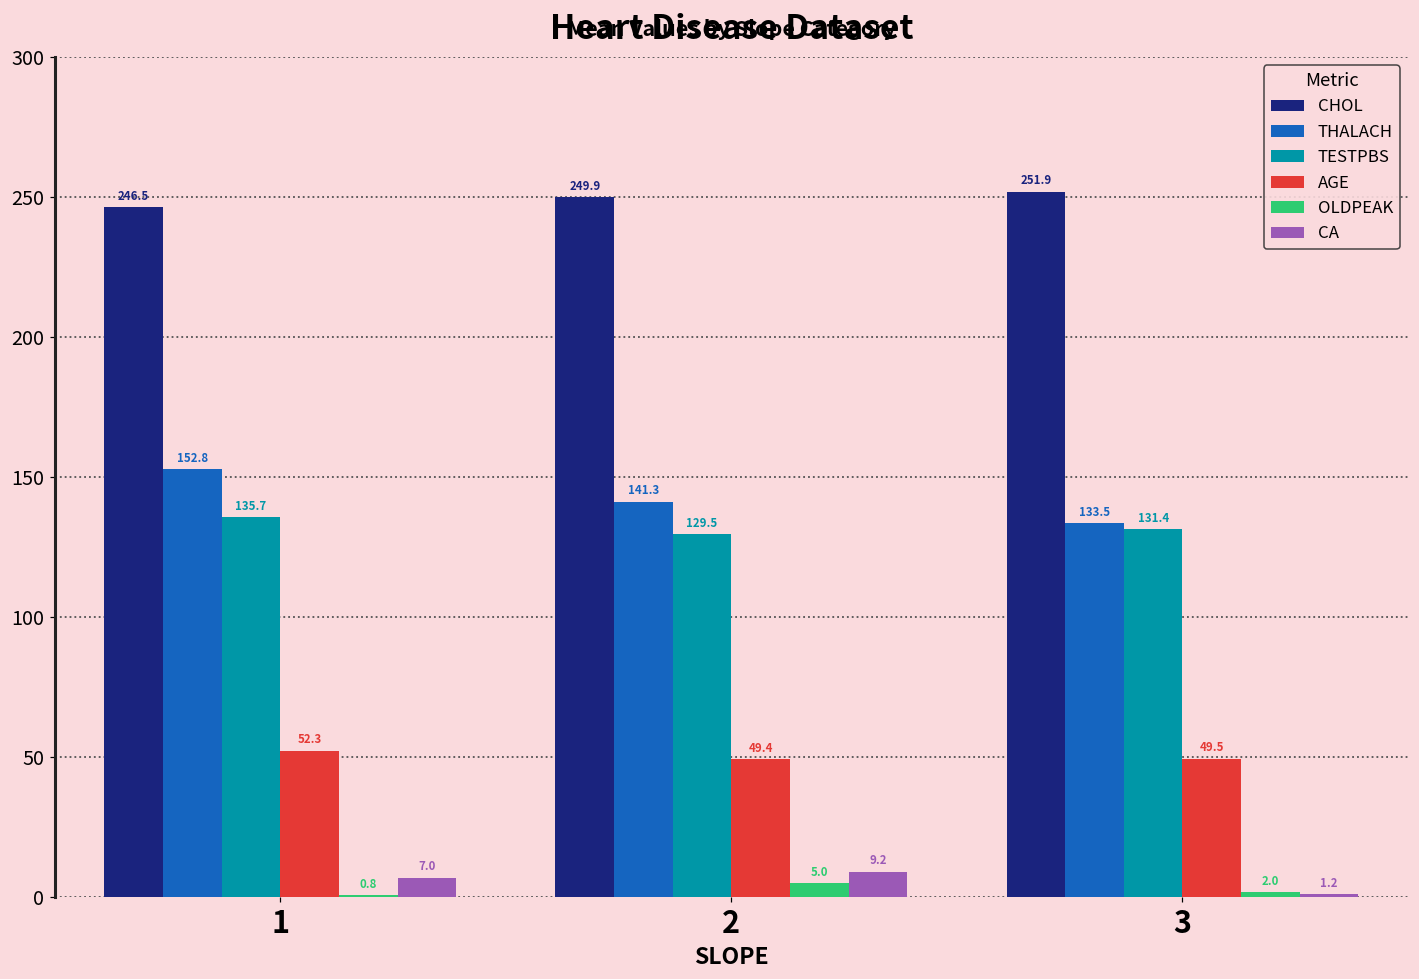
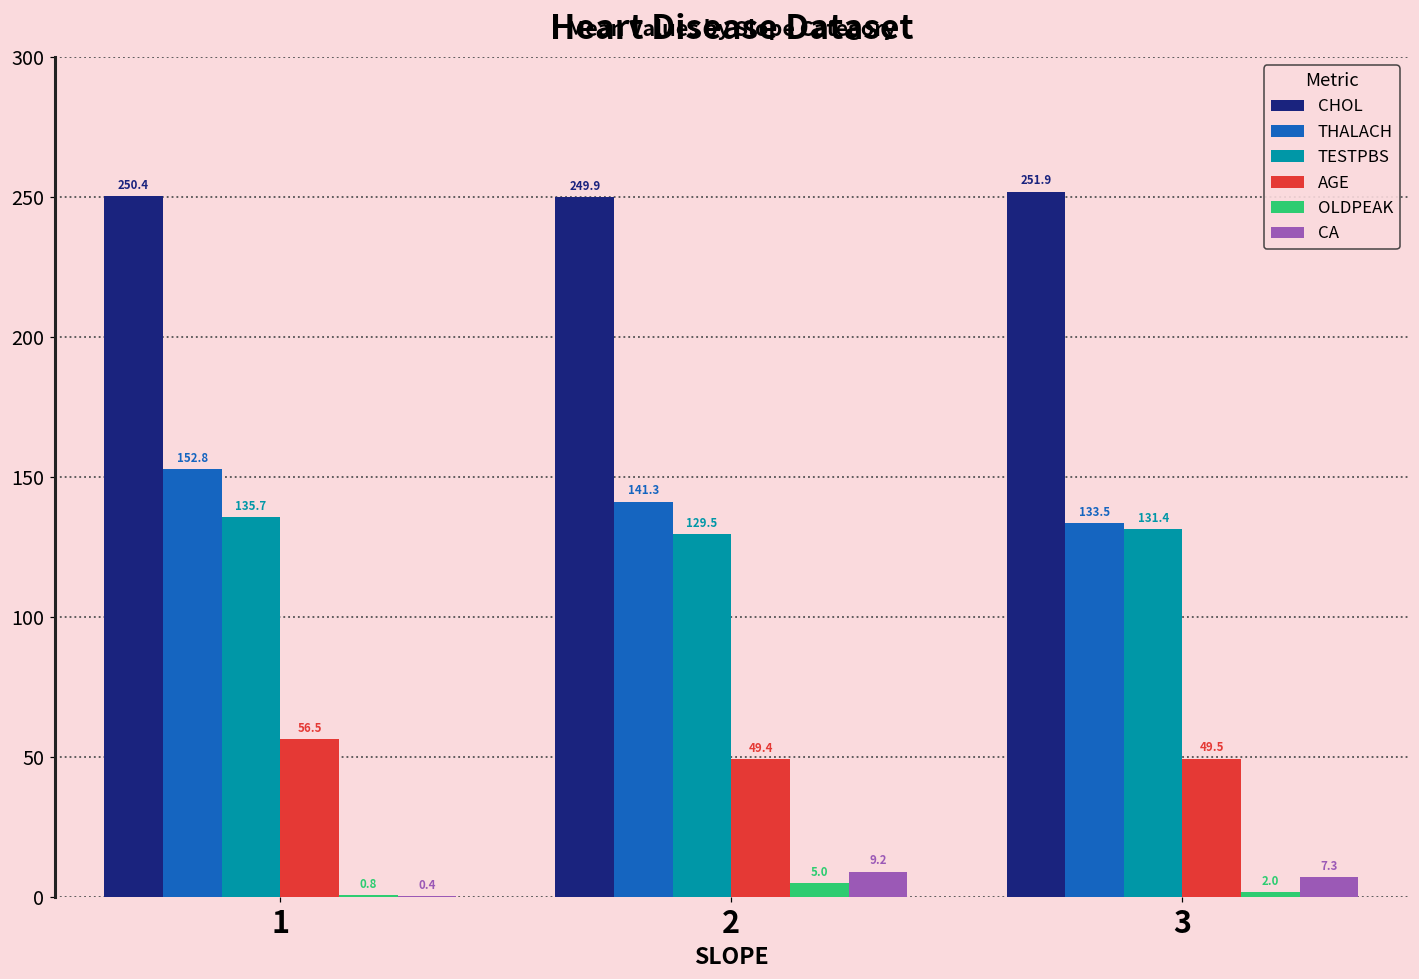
  {
    "CHOL": {
-     "1": 246.5,
+     "1": 250.4,
      "2": 249.9,
      "3": 251.9
    },
    "AGE": {
-     "1": 52.3,
+     "1": 56.5,
      "2": 49.4,
      "3": 49.5
    },
    "OLDPEAK": {
      "1": 0.8,
      "2": 5.0,
      "3": 2.0
    },
    "CA": {
-     "1": 7.0,
+     "1": 0.4,
      "2": 9.2,
-     "3": 1.2
+     "3": 7.3
    }
  }
